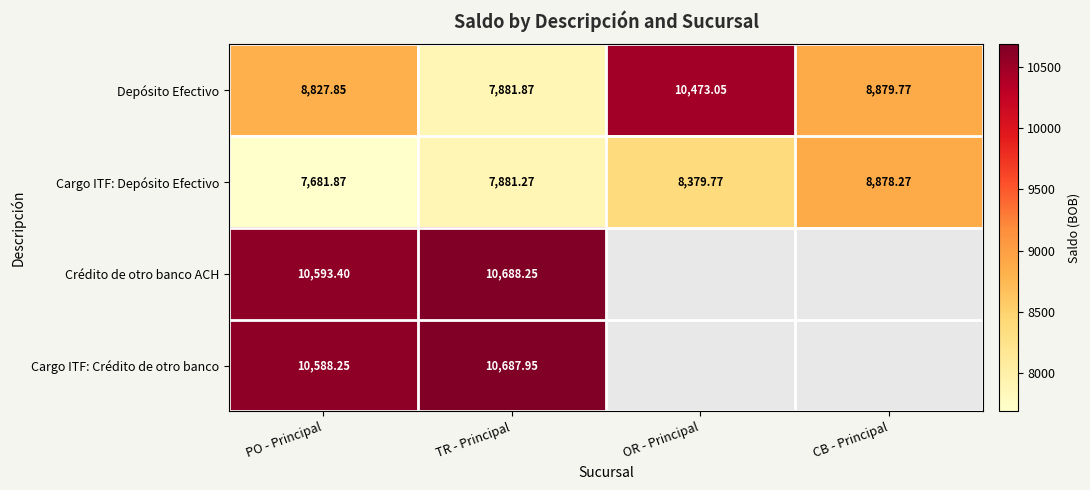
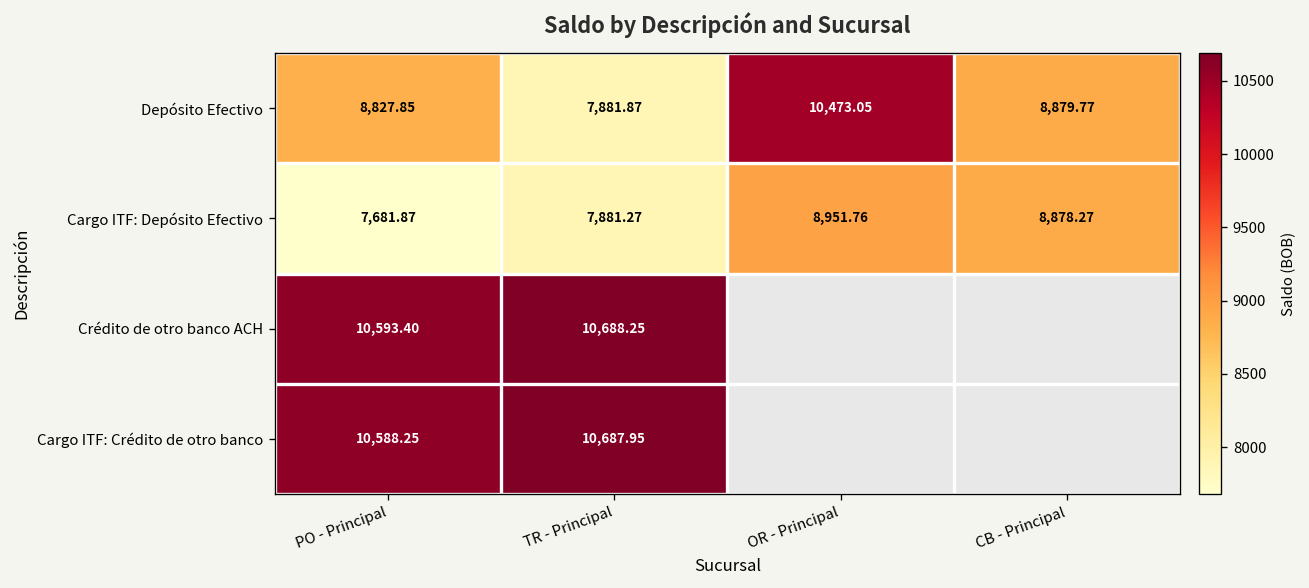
  {
    "Depósito Efectivo": {
      "PO - Principal": "8,827.85",
      "TR - Principal": "7,881.87",
      "OR - Principal": "10,473.05",
      "CB - Principal": "8,879.77"
    },
    "Cargo ITF: Depósito Efectivo": {
      "PO - Principal": "7,681.87",
      "TR - Principal": "7,881.27",
-     "OR - Principal": "8,379.77",
+     "OR - Principal": "8,951.76",
      "CB - Principal": "8,878.27"
    },
    "Crédito de otro banco ACH": {
      "PO - Principal": "10,593.40",
      "TR - Principal": "10,688.25"
    },
    "Cargo ITF: Crédito de otro banco": {
      "PO - Principal": "10,588.25",
      "TR - Principal": "10,687.95"
    }
  }
